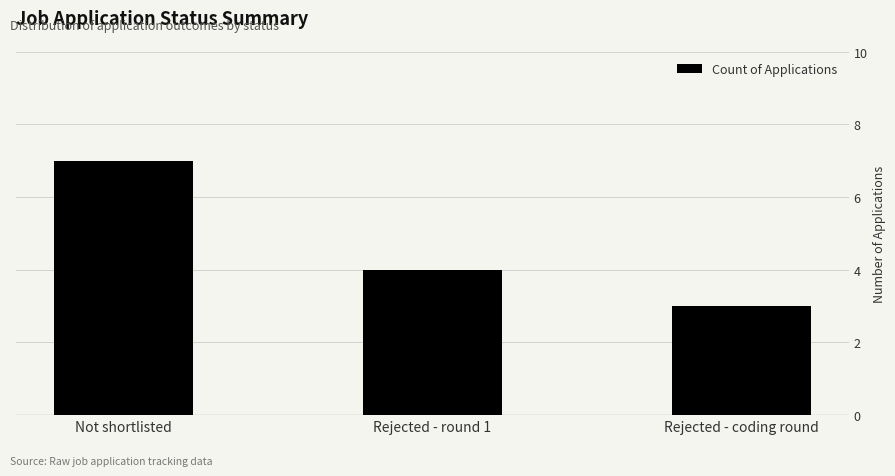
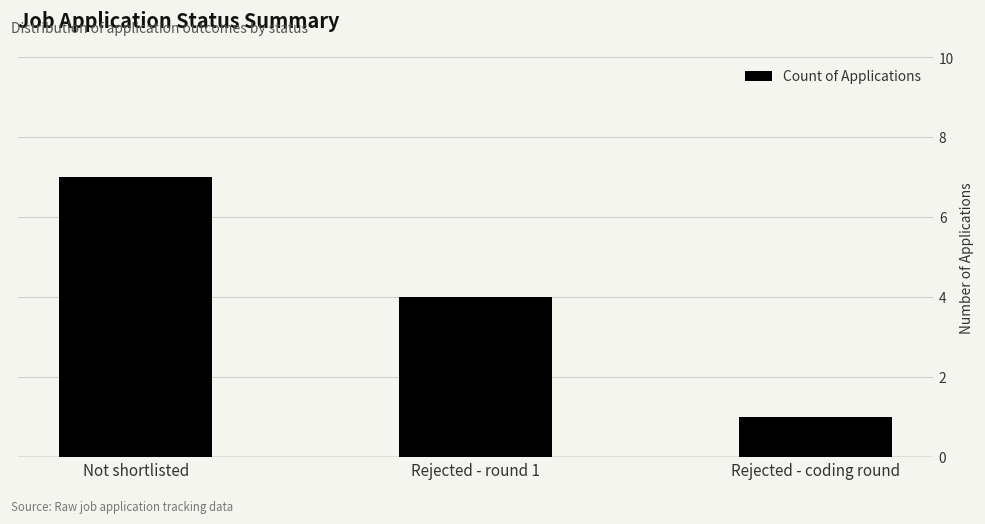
  {
    "Not shortlisted": 7,
    "Rejected - round 1": 4,
-   "Rejected - coding round": 3
+   "Rejected - coding round": 1
  }
